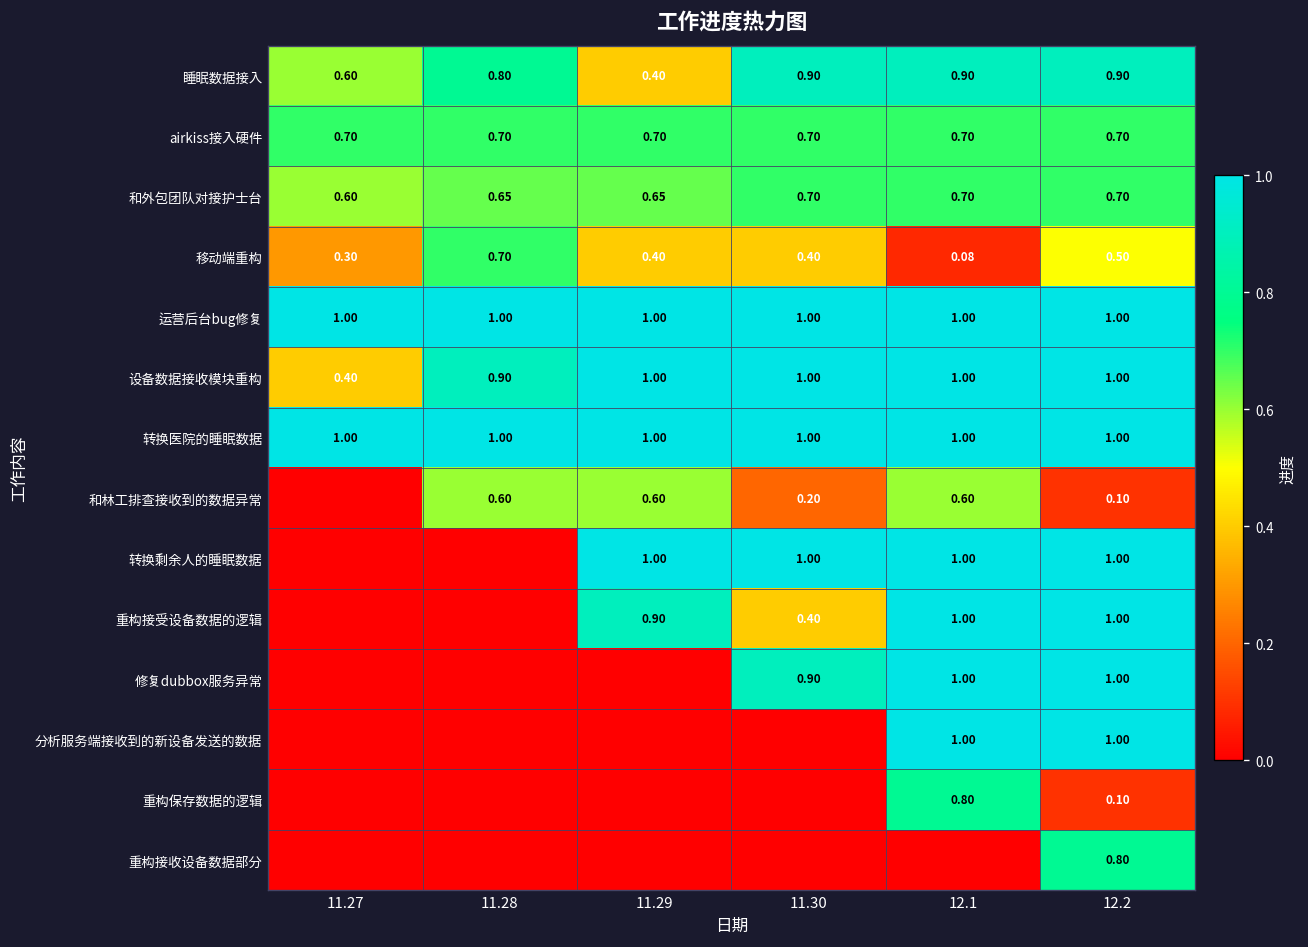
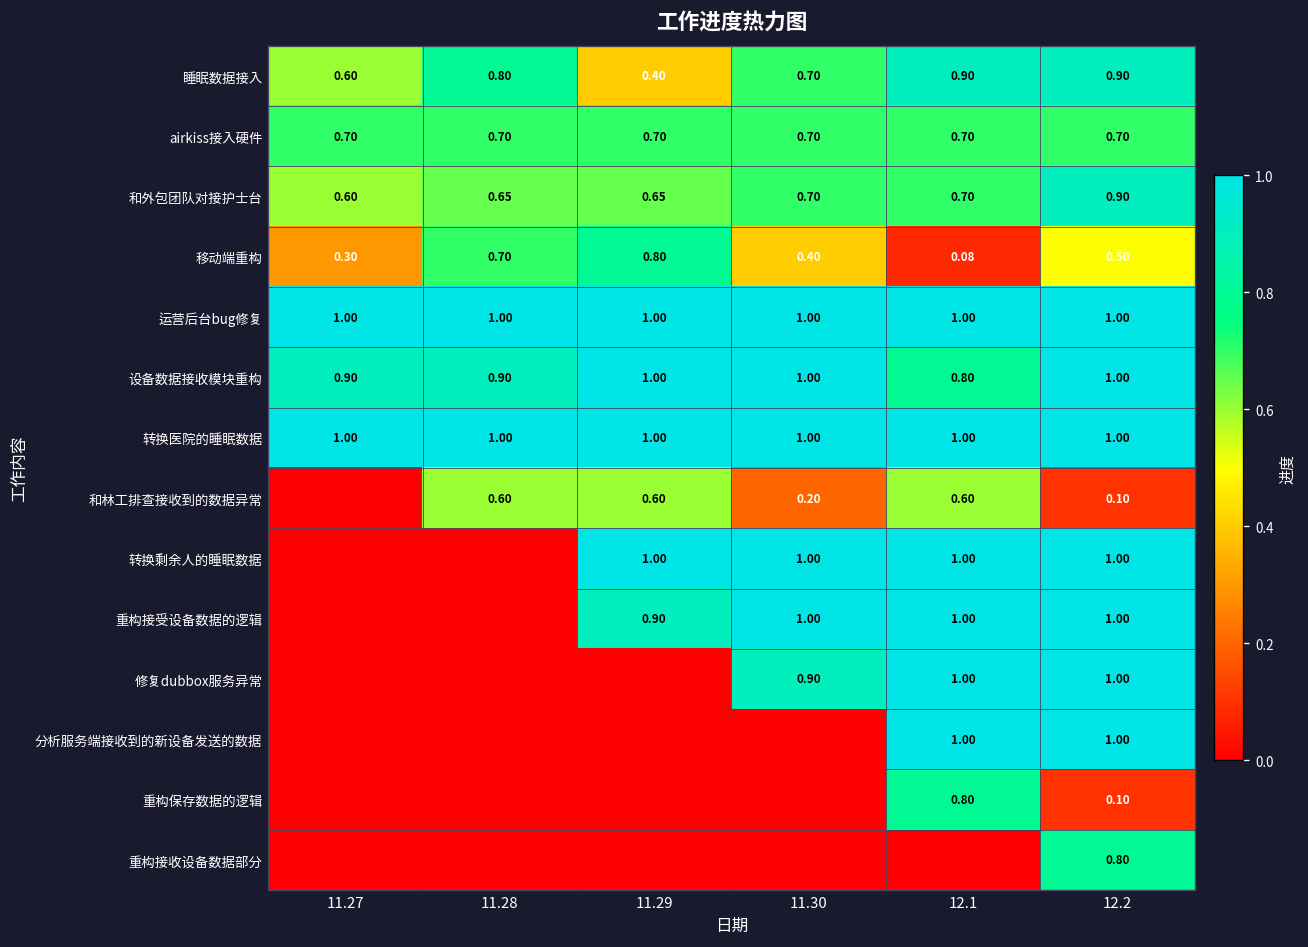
  {
    "睡眠数据接入": {
      "11.27": 0.60,
      "11.28": 0.80,
      "11.29": 0.40,
-     "11.30": 0.90,
+     "11.30": 0.70,
      "12.1": 0.90,
      "12.2": 0.90
    },
    "airkiss接入硬件": {
      "11.27": 0.70,
      "11.28": 0.70,
      "11.29": 0.70,
      "11.30": 0.70,
      "12.1": 0.70,
      "12.2": 0.70
    },
    "和外包团队对接护士台": {
      "11.27": 0.60,
      "11.28": 0.65,
      "11.29": 0.65,
      "11.30": 0.70,
      "12.1": 0.70,
-     "12.2": 0.70
+     "12.2": 0.90
    },
    "移动端重构": {
      "11.27": 0.30,
      "11.28": 0.70,
-     "11.29": 0.40,
+     "11.29": 0.80,
      "11.30": 0.40,
      "12.1": 0.08,
      "12.2": 0.50
    },
    "运营后台bug修复": {
      "11.27": 1.00,
      "11.28": 1.00,
      "11.29": 1.00,
      "11.30": 1.00,
      "12.1": 1.00,
      "12.2": 1.00
    },
    "设备数据接收模块重构": {
-     "11.27": 0.40,
+     "11.27": 0.90,
      "11.28": 0.90,
      "11.29": 1.00,
      "11.30": 1.00,
-     "12.1": 1.00,
+     "12.1": 0.80,
      "12.2": 1.00
    },
    "转换医院的睡眠数据": {
      "11.27": 1.00,
      "11.28": 1.00,
      "11.29": 1.00,
      "11.30": 1.00,
      "12.1": 1.00,
      "12.2": 1.00
    },
    "和林工排查接收到的数据异常": {
      "11.28": 0.60,
      "11.29": 0.60,
      "11.30": 0.20,
      "12.1": 0.60,
      "12.2": 0.10
    },
    "转换剩余人的睡眠数据": {
      "11.29": 1.00,
      "11.30": 1.00,
      "12.1": 1.00,
      "12.2": 1.00
    },
    "重构接受设备数据的逻辑": {
      "11.29": 0.90,
-     "11.30": 0.40,
+     "11.30": 1.00,
      "12.1": 1.00,
      "12.2": 1.00
    },
    "修复dubbox服务异常": {
      "11.30": 0.90,
      "12.1": 1.00,
      "12.2": 1.00
    },
    "分析服务端接收到的新设备发送的数据": {
      "12.1": 1.00,
      "12.2": 1.00
    },
    "重构保存数据的逻辑": {
      "12.1": 0.80,
      "12.2": 0.10
    },
    "重构接收设备数据部分": {
      "12.2": 0.80
    }
  }
